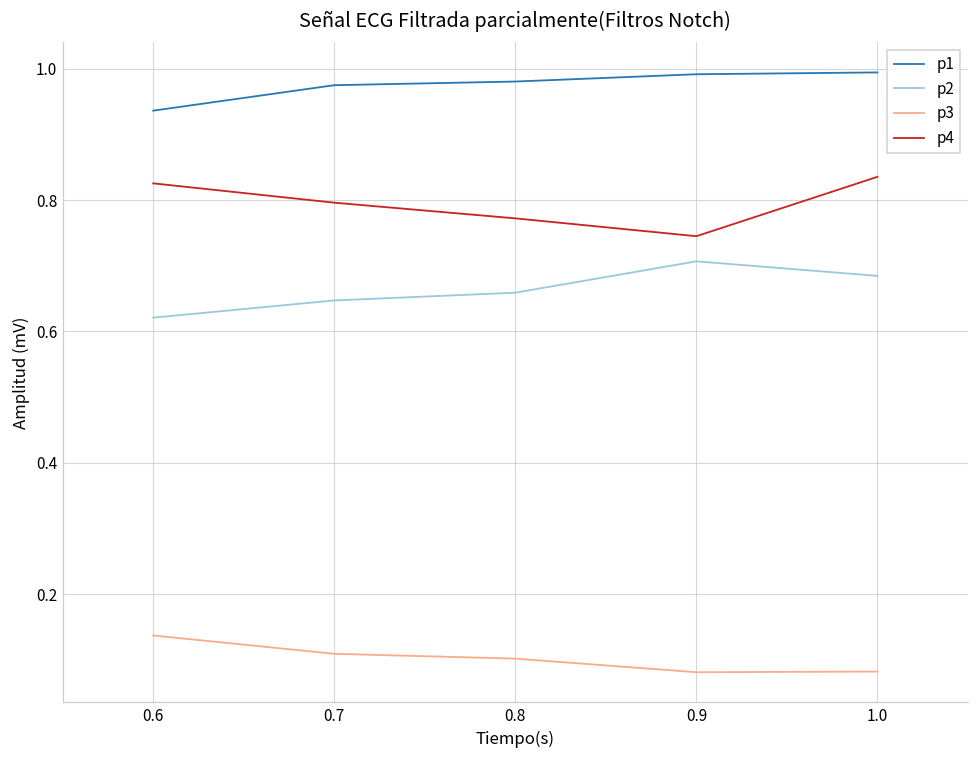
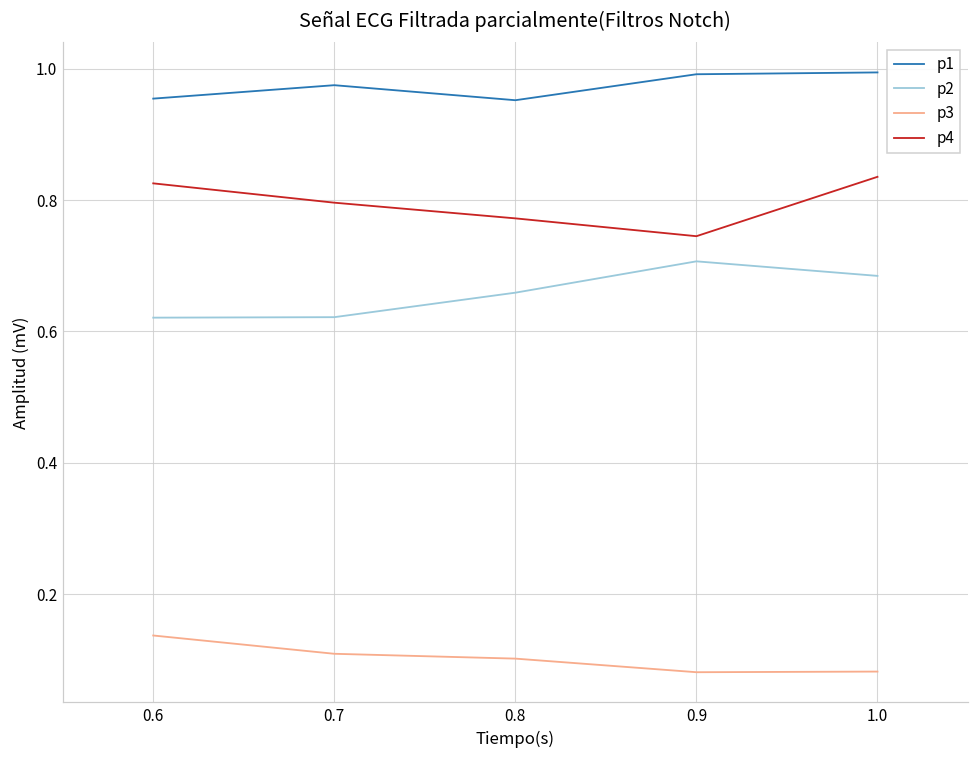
  {
    "p1": {
-     "0.6": 0.94,
+     "0.6": 0.95,
      "0.7": 0.98,
-     "0.8": 0.98,
+     "0.8": 0.95,
      "0.9": 0.99,
      "1.0": 0.99
    },
    "p2": {
      "0.6": 0.62,
-     "0.7": 0.65,
+     "0.7": 0.62,
      "0.8": 0.66,
      "0.9": 0.71,
      "1.0": 0.68
    },
    "p3": {
      "0.6": 0.14,
      "0.7": 0.11,
      "0.8": 0.10,
      "0.9": 0.08,
      "1.0": 0.08
    },
    "p4": {
      "0.6": 0.83,
      "0.7": 0.80,
      "0.8": 0.77,
      "0.9": 0.75,
      "1.0": 0.84
    }
  }
